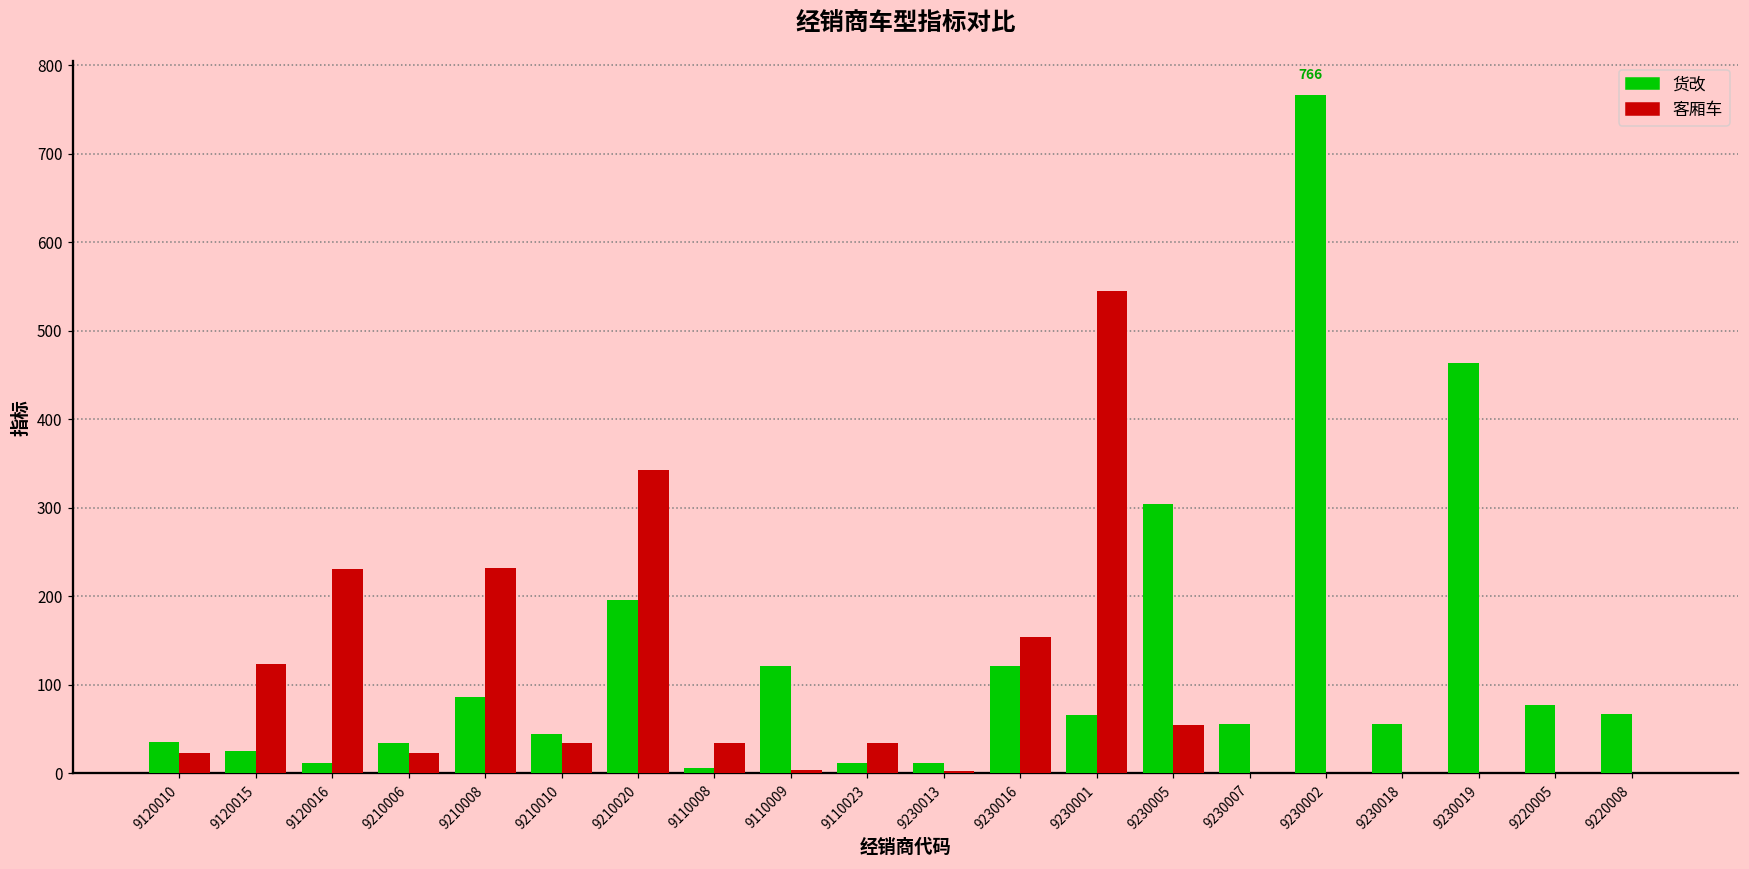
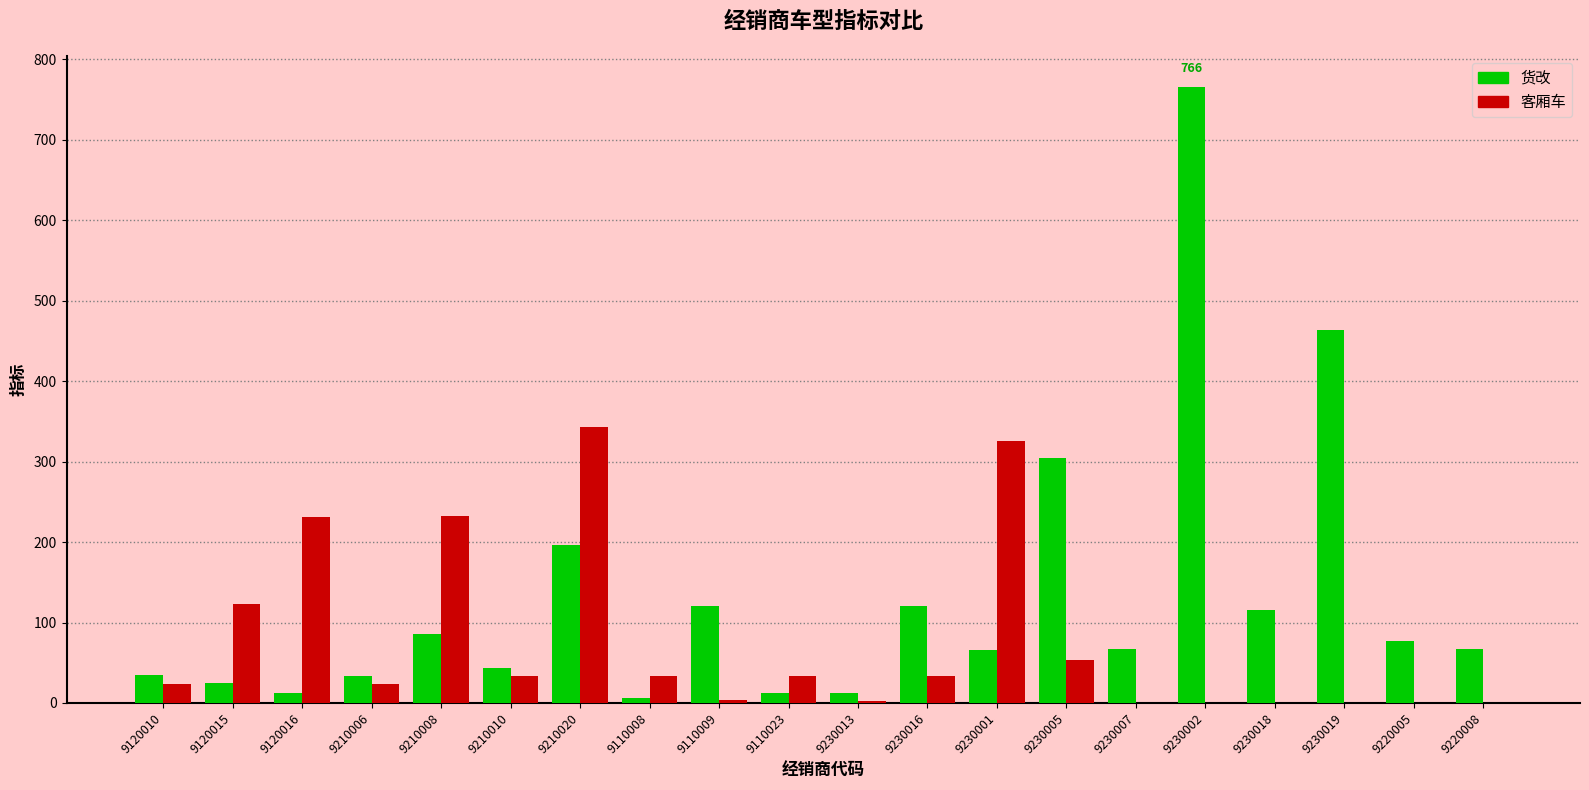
  {
    "货改": {
      "9120010": 40,
      "9120015": 30,
      "9120016": 10,
      "9210006": 30,
      "9210008": 90,
      "9210010": 40,
      "9210020": 200,
      "9110008": 10,
      "9110009": 120,
      "9110023": 10,
      "9230013": 10,
      "9230016": 120,
      "9230001": 70,
      "9230005": 300,
-     "9230007": 60,
-     "9230018": 60,
+     "9230007": 70,
+     "9230018": 120,
      "9230019": 460,
      "9220005": 80,
      "9220008": 70
    },
    "客厢车": {
      "9120010": 20,
      "9120015": 120,
      "9120016": 230,
      "9210006": 20,
      "9210008": 230,
      "9210010": 30,
      "9210020": 340,
      "9110008": 30,
      "9110009": 0,
      "9110023": 30,
-     "9230016": 150,
-     "9230001": 550,
+     "9230016": 30,
+     "9230001": 330,
      "9230005": 50,
      "9230007": 0,
      "9230002": 0,
      "9230018": 0,
      "9230019": 0,
      "9220005": 0,
      "9220008": 0
    }
  }
